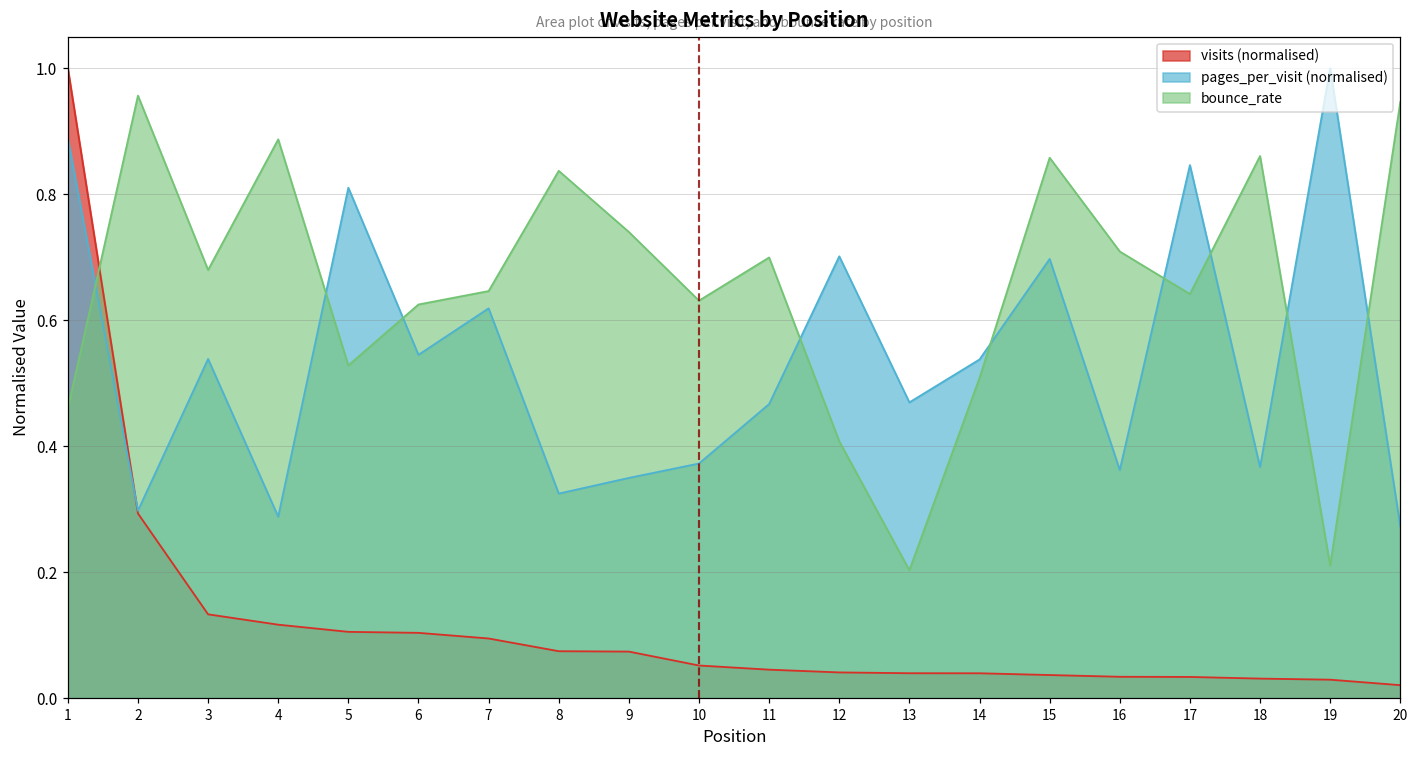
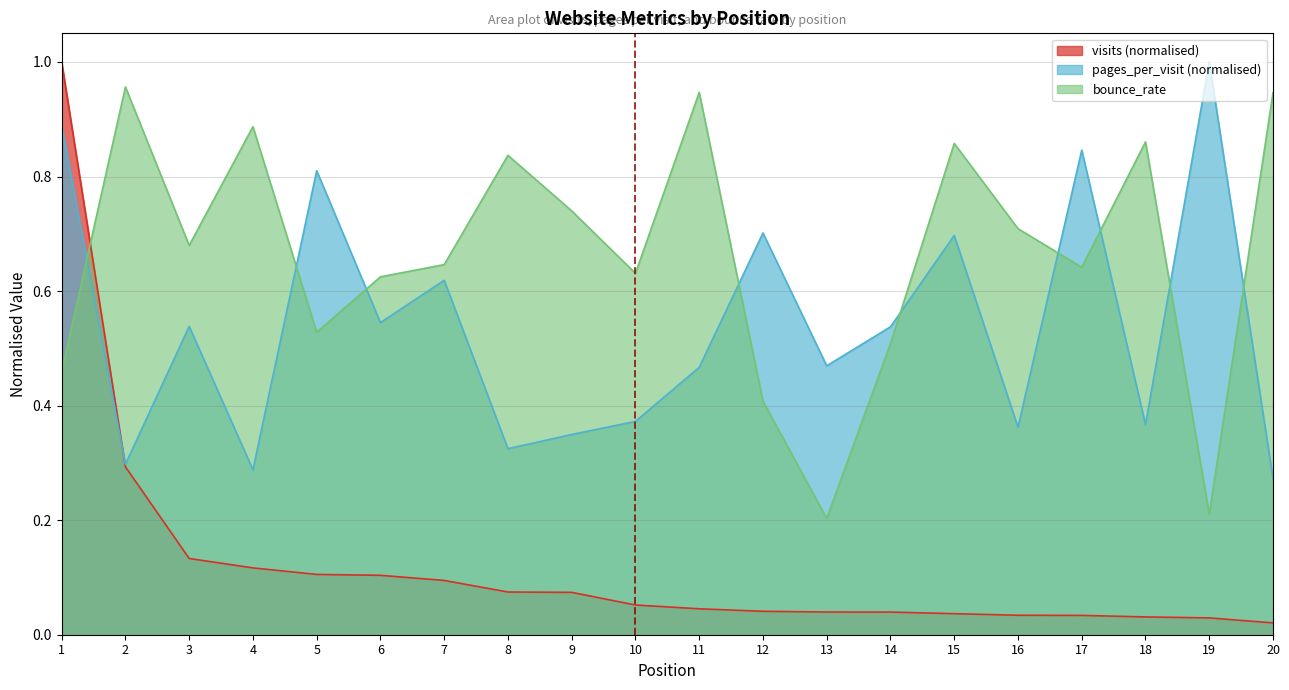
  {
    "visits (normalised)": {
      "1": 1.00,
      "3": 0.13,
      "4": 0.12,
      "5": 0.11,
      "6": 0.10,
      "7": 0.09,
      "8": 0.07,
      "9": 0.07,
      "10": 0.05,
      "11": 0.05,
      "12": 0.04,
      "13": 0.04,
      "14": 0.04,
      "15": 0.04,
      "16": 0.03,
      "17": 0.03,
      "18": 0.03,
      "19": 0.03,
      "20": 0.02
    },
    "pages_per_visit (normalised)": {
      "1": 0.89,
      "3": 0.54,
      "4": 0.29,
      "5": 0.81,
      "6": 0.55,
      "7": 0.62,
      "8": 0.32,
      "9": 0.35,
      "10": 0.37,
      "11": 0.47,
      "12": 0.70,
      "13": 0.47,
      "14": 0.54,
      "15": 0.70,
      "16": 0.36,
      "17": 0.85,
      "18": 0.37,
      "20": 0.27
    },
    "bounce_rate": {
      "1": 0.46,
      "2": 0.96,
      "3": 0.68,
      "4": 0.89,
      "5": 0.53,
      "6": 0.62,
      "7": 0.65,
      "8": 0.84,
      "9": 0.74,
      "10": 0.63,
-     "11": 0.70,
+     "11": 0.95,
      "12": 0.41,
      "13": 0.20,
      "14": 0.51,
      "15": 0.86,
      "16": 0.71,
      "17": 0.64,
      "18": 0.86,
      "19": 0.21,
      "20": 0.95
    }
  }
